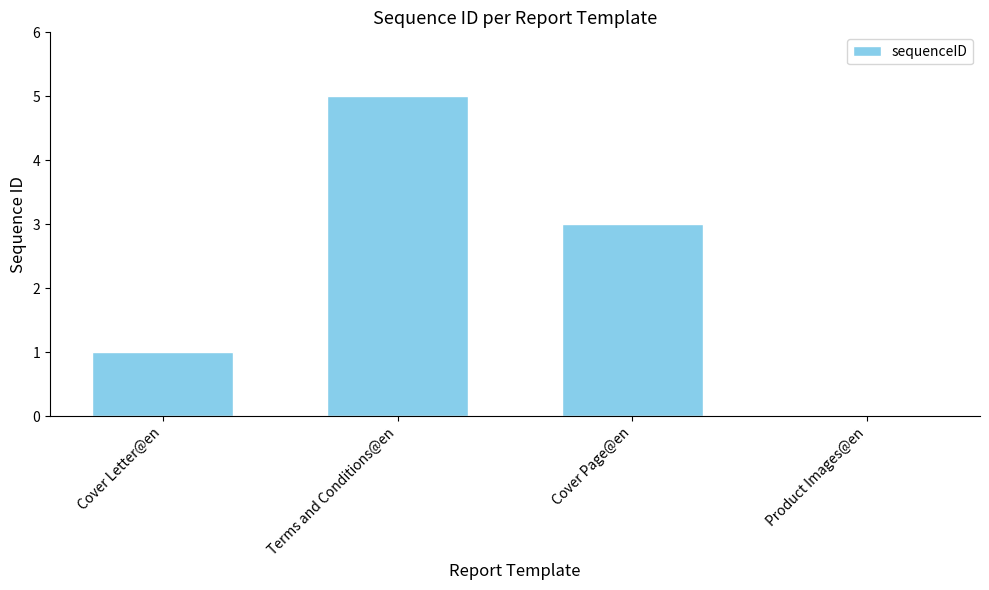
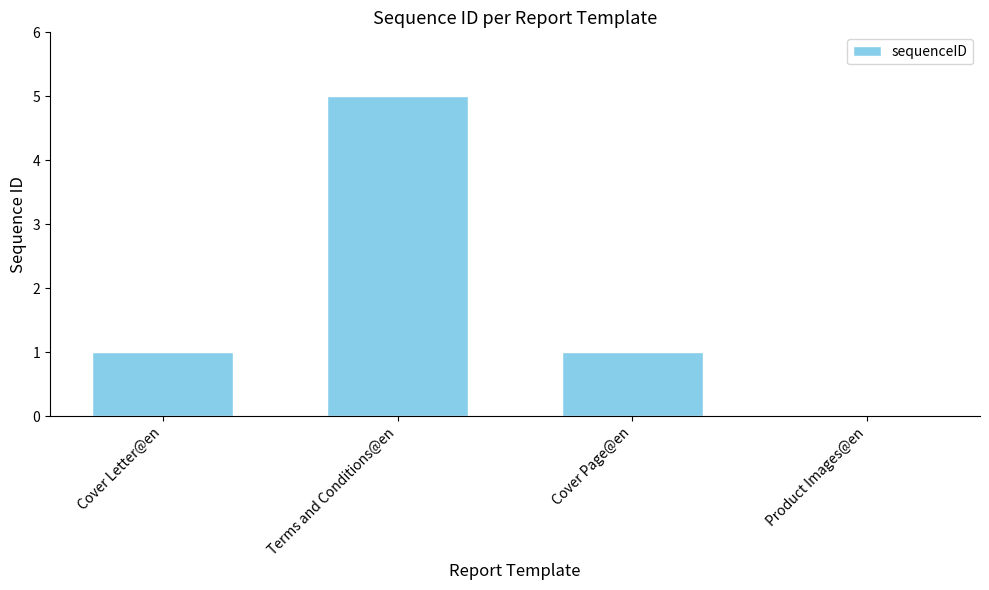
  {
    "Cover Letter@en": 1,
    "Terms and Conditions@en": 5,
-   "Cover Page@en": 3,
+   "Cover Page@en": 1,
    "Product Images@en": 0
  }
